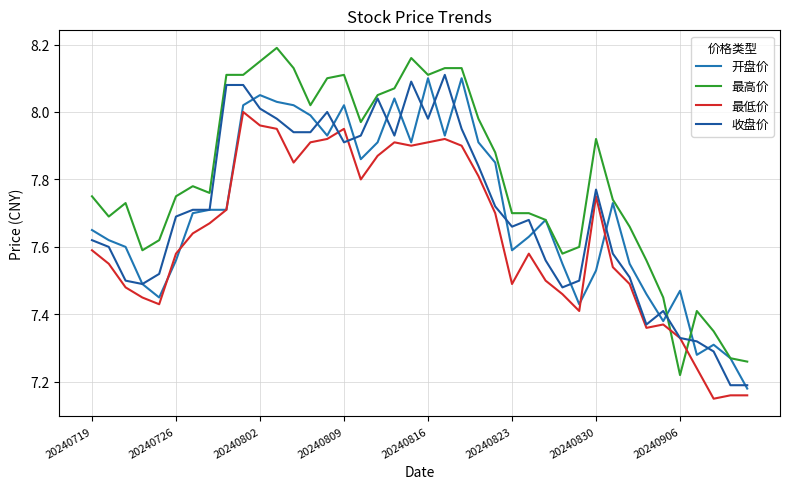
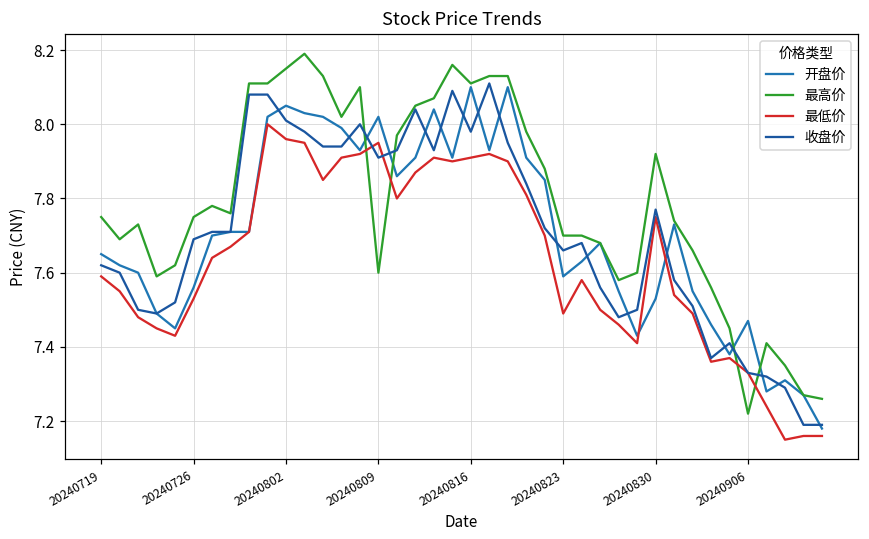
  {
    "最高价": {
      "20240719": 7.75,
      "20240726": 7.75,
      "20240802": 8.15,
-     "20240809": 8.11,
+     "20240809": 7.60,
      "20240816": 8.11,
      "20240823": 7.70,
      "20240830": 7.92,
      "20240906": 7.22
    },
    "最低价": {
      "20240719": 7.59,
-     "20240726": 7.58,
+     "20240726": 7.53,
      "20240802": 7.96,
      "20240809": 7.95,
      "20240816": 7.91,
      "20240823": 7.49,
      "20240830": 7.75
    }
  }
